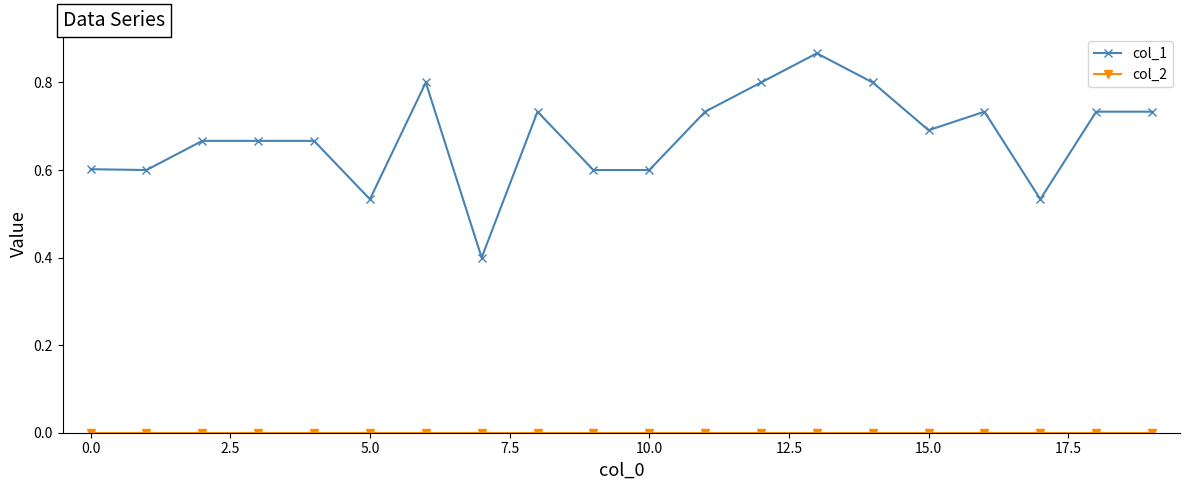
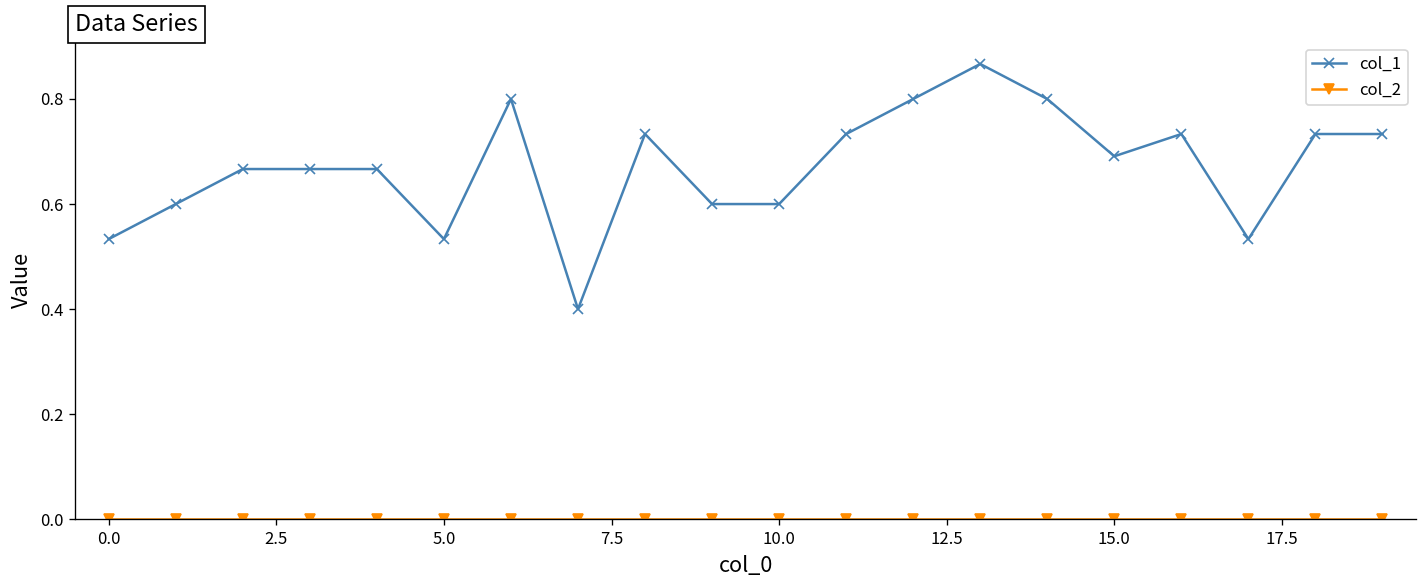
  {
    "col_1": {
-     "0.0": 0.60,
+     "0.0": 0.53,
      "5.0": 0.53,
      "10.0": 0.60,
      "15.0": 0.69
    },
    "col_2": {
      "0.0": 0.00,
      "5.0": 0.00,
      "10.0": 0.00,
      "15.0": 0.00
    }
  }
